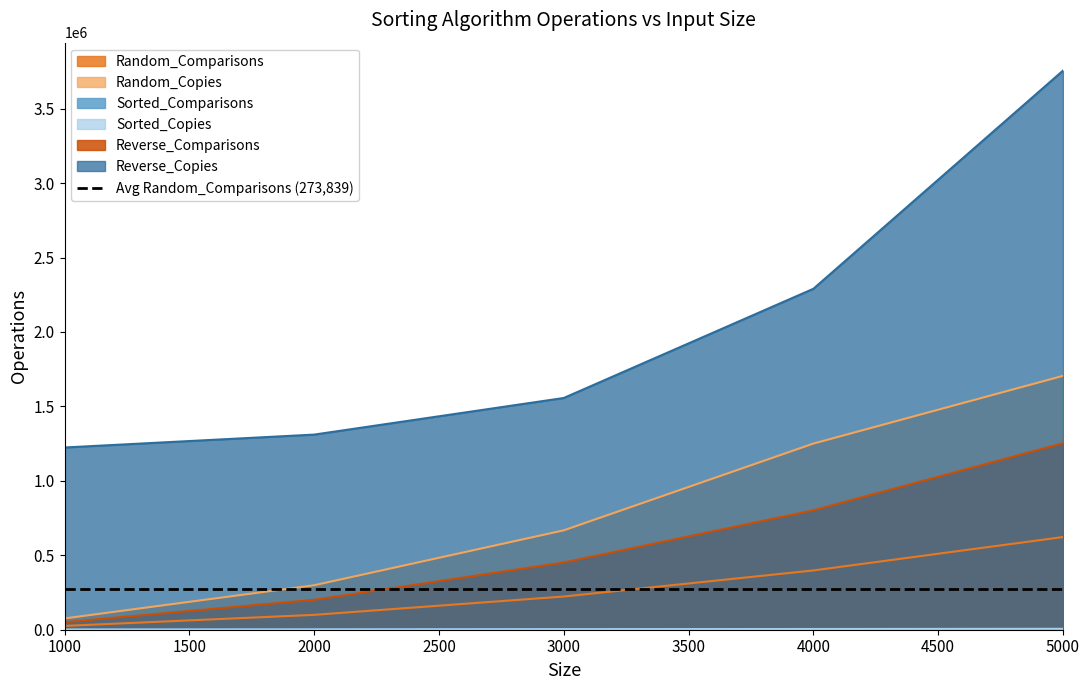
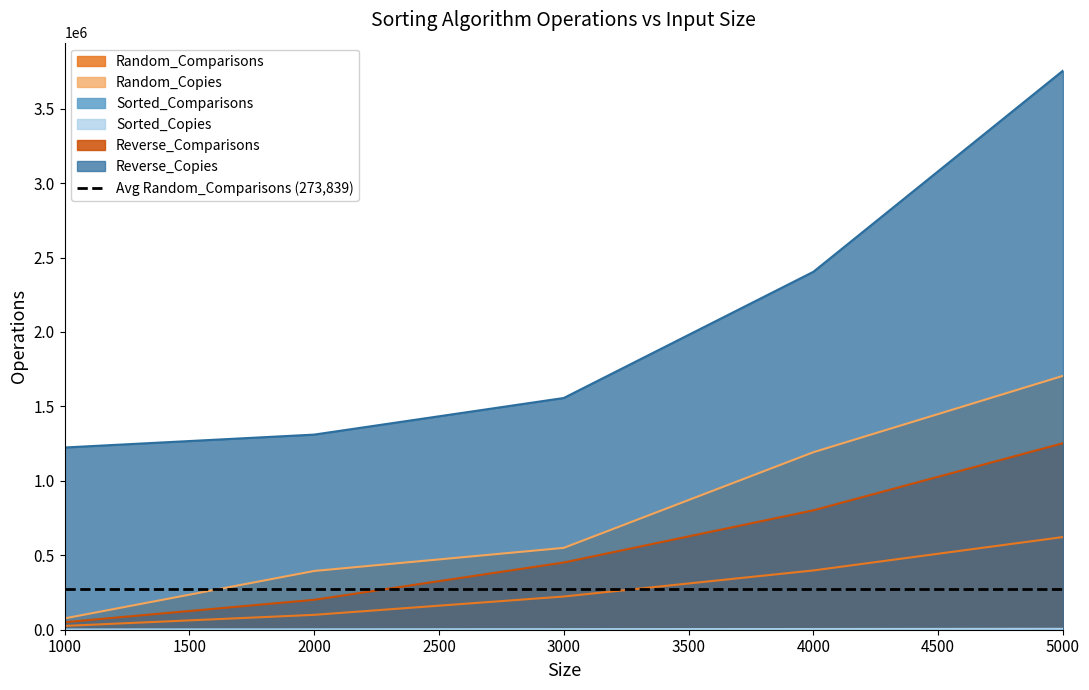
  {
    "Random_Copies": {
      "1000": 80000,
-     "2000": 300000,
-     "3000": 670000,
-     "4000": 1250000,
+     "2000": 390000,
+     "3000": 550000,
+     "4000": 1190000,
      "5000": 1710000
    },
    "Reverse_Copies": {
      "1000": 1220000,
      "2000": 1310000,
      "3000": 1560000,
-     "4000": 2290000,
+     "4000": 2400000,
      "5000": 3760000
    }
  }
